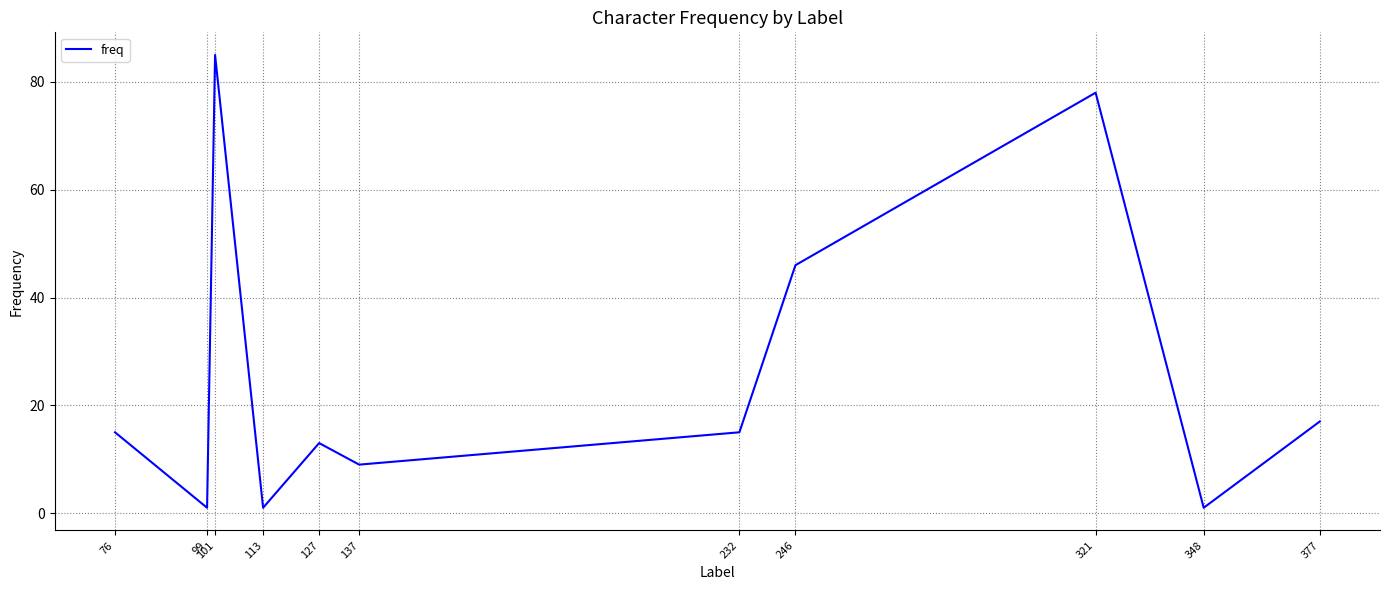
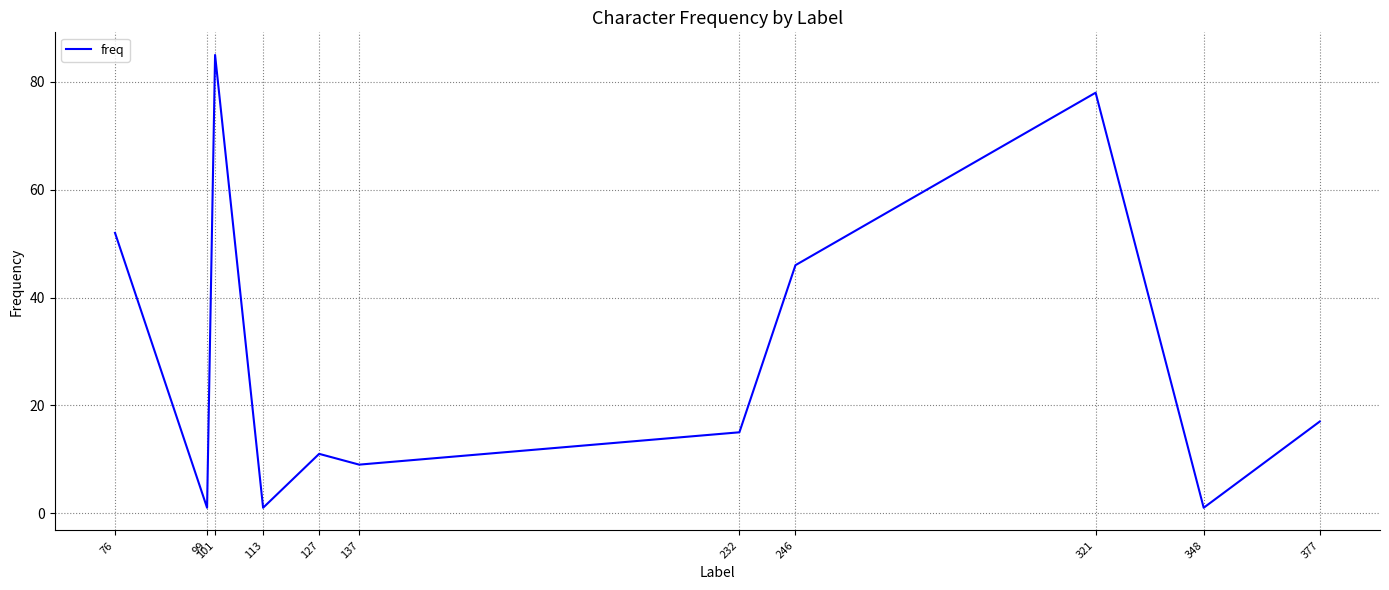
  {
-   "76": 15,
+   "76": 52,
    "99": 1,
    "101": 85,
    "113": 1,
-   "127": 13,
+   "127": 11,
    "137": 9,
    "232": 15,
    "246": 46,
    "321": 78,
    "348": 1,
    "377": 17
  }
